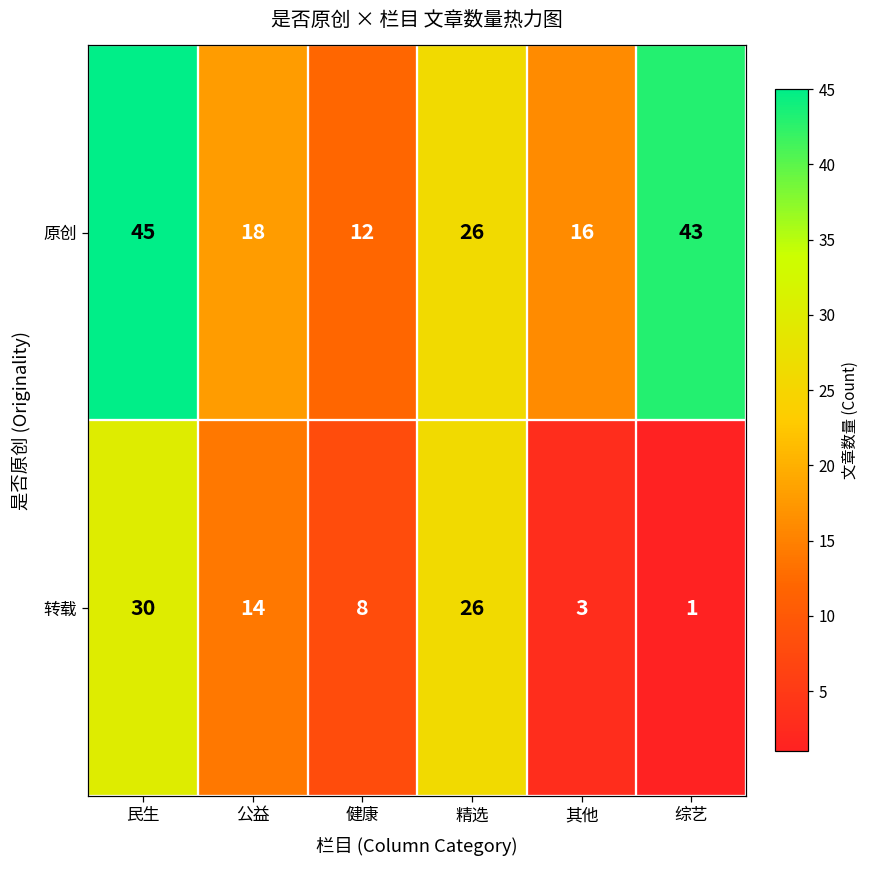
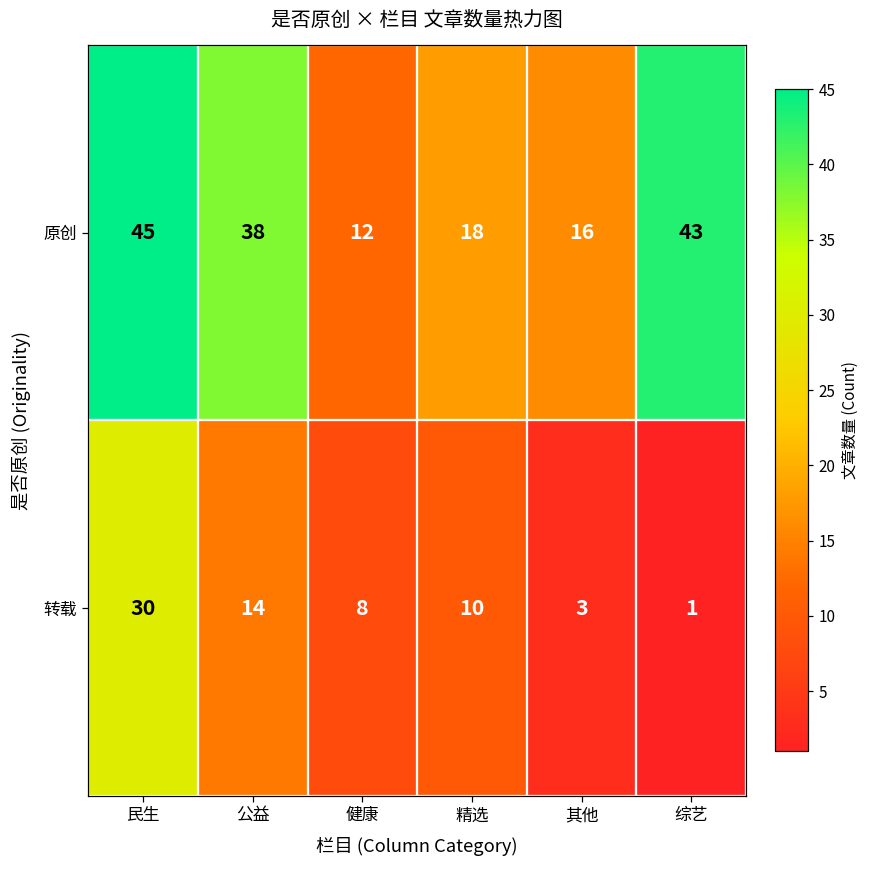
  {
    "原创": {
      "民生": 45,
-     "公益": 18,
+     "公益": 38,
      "健康": 12,
-     "精选": 26,
+     "精选": 18,
      "其他": 16,
      "综艺": 43
    },
    "转载": {
      "民生": 30,
      "公益": 14,
      "健康": 8,
-     "精选": 26,
+     "精选": 10,
      "其他": 3,
      "综艺": 1
    }
  }
